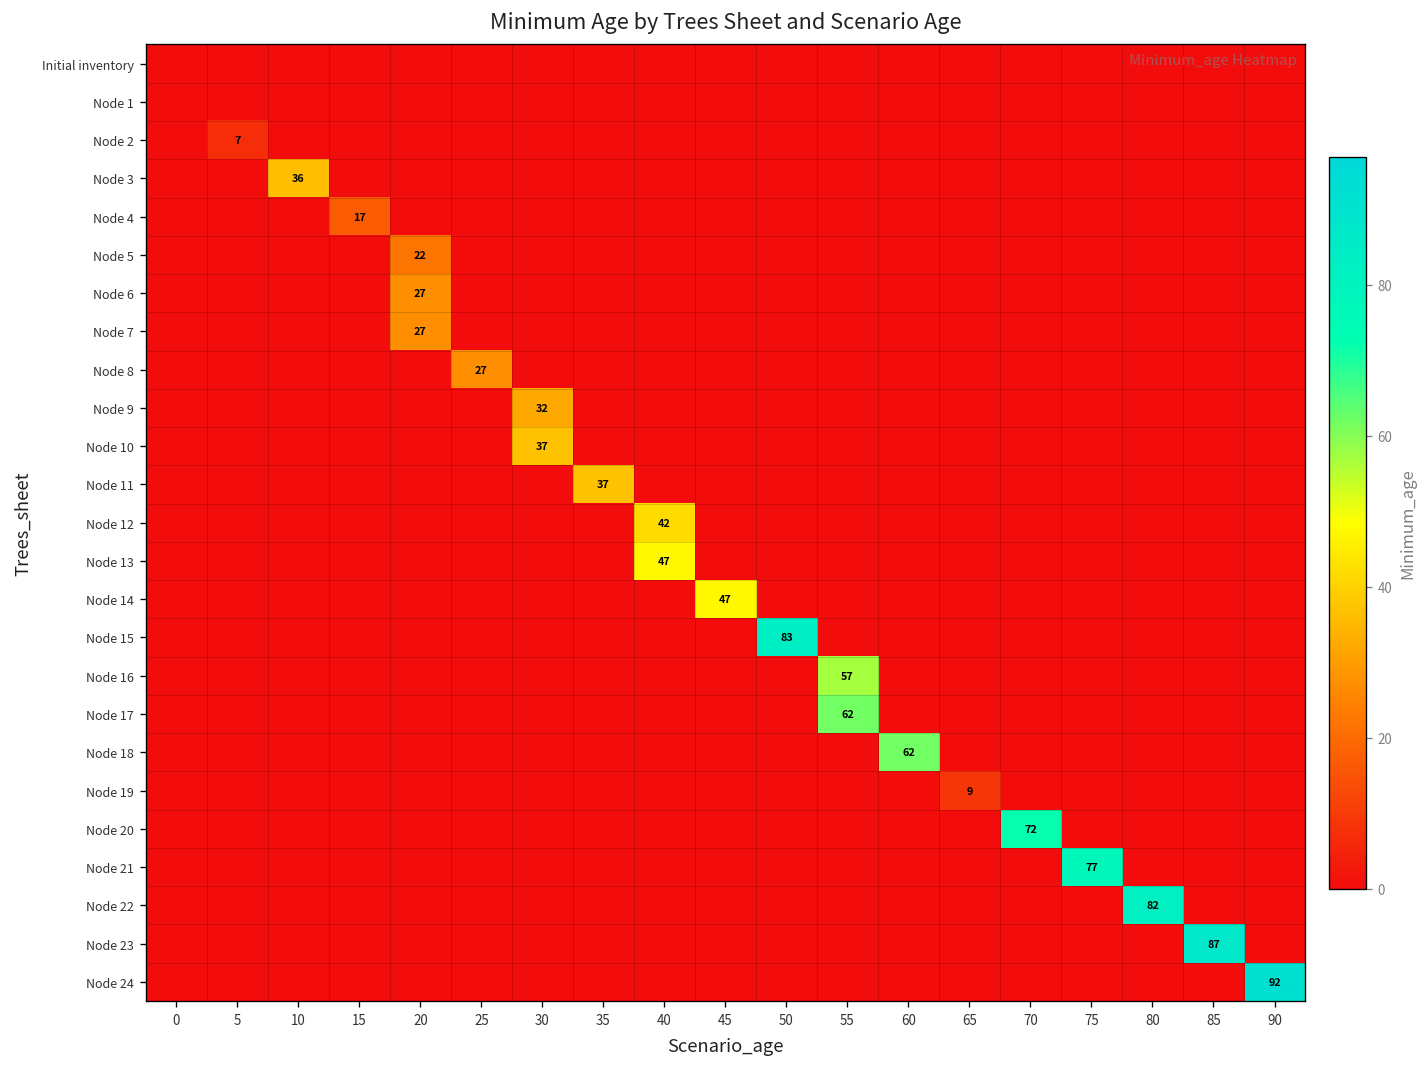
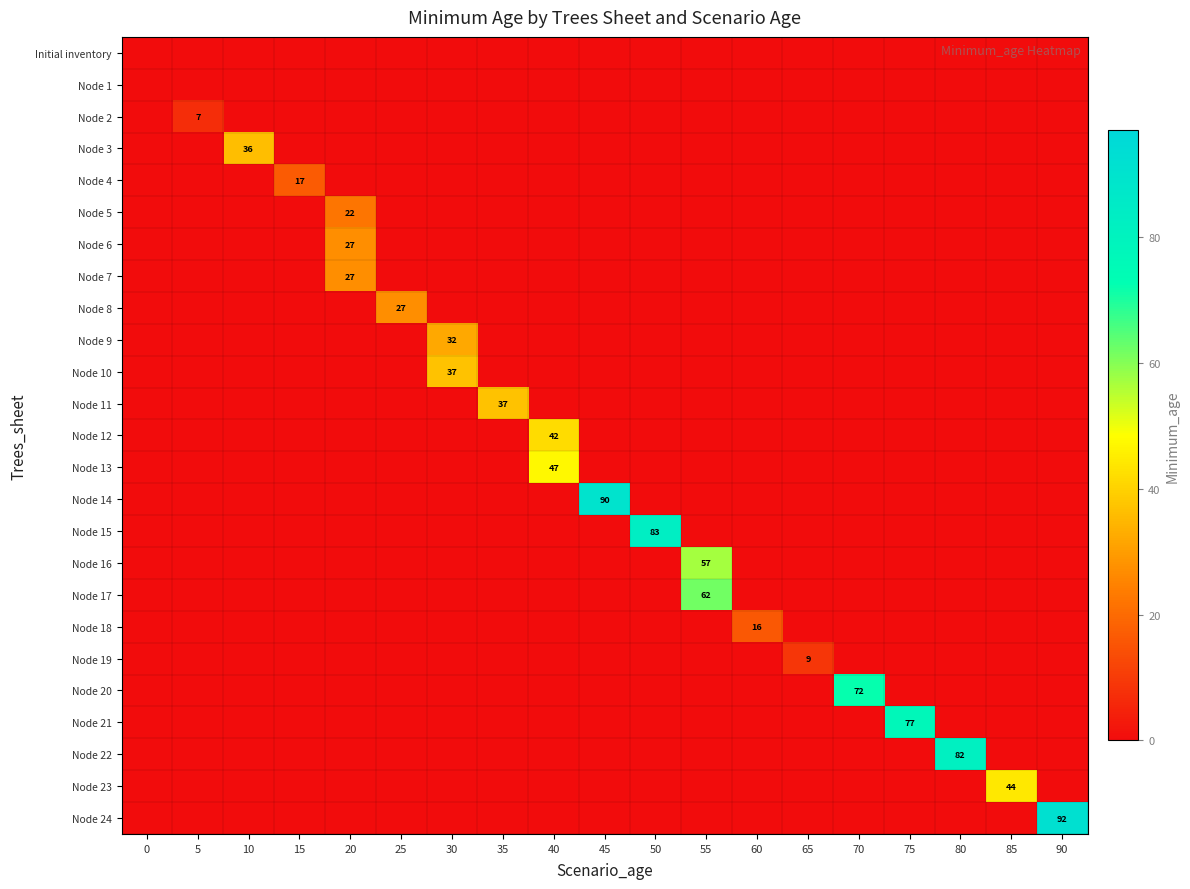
  {
    "Node 2": {
      "5": 7
    },
    "Node 3": {
      "10": 36
    },
    "Node 4": {
      "15": 17
    },
    "Node 5": {
      "20": 22
    },
    "Node 6": {
      "20": 27
    },
    "Node 7": {
      "20": 27
    },
    "Node 8": {
      "25": 27
    },
    "Node 9": {
      "30": 32
    },
    "Node 10": {
      "30": 37
    },
    "Node 11": {
      "35": 37
    },
    "Node 12": {
      "40": 42
    },
    "Node 13": {
      "40": 47
    },
    "Node 14": {
-     "45": 47
+     "45": 90
    },
    "Node 15": {
      "50": 83
    },
    "Node 16": {
      "55": 57
    },
    "Node 17": {
      "55": 62
    },
    "Node 18": {
-     "60": 62
+     "60": 16
    },
    "Node 19": {
      "65": 9
    },
    "Node 20": {
      "70": 72
    },
    "Node 21": {
      "75": 77
    },
    "Node 22": {
      "80": 82
    },
    "Node 23": {
-     "85": 87
+     "85": 44
    },
    "Node 24": {
      "90": 92
    }
  }
